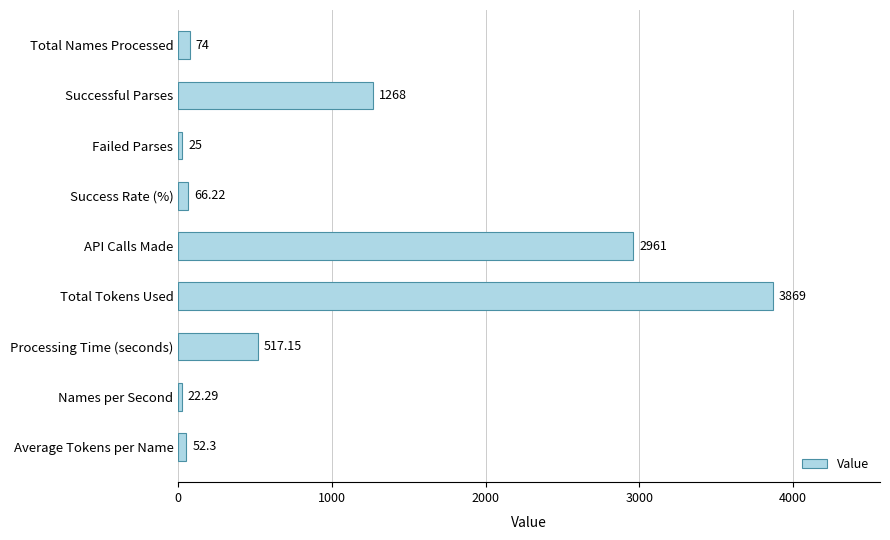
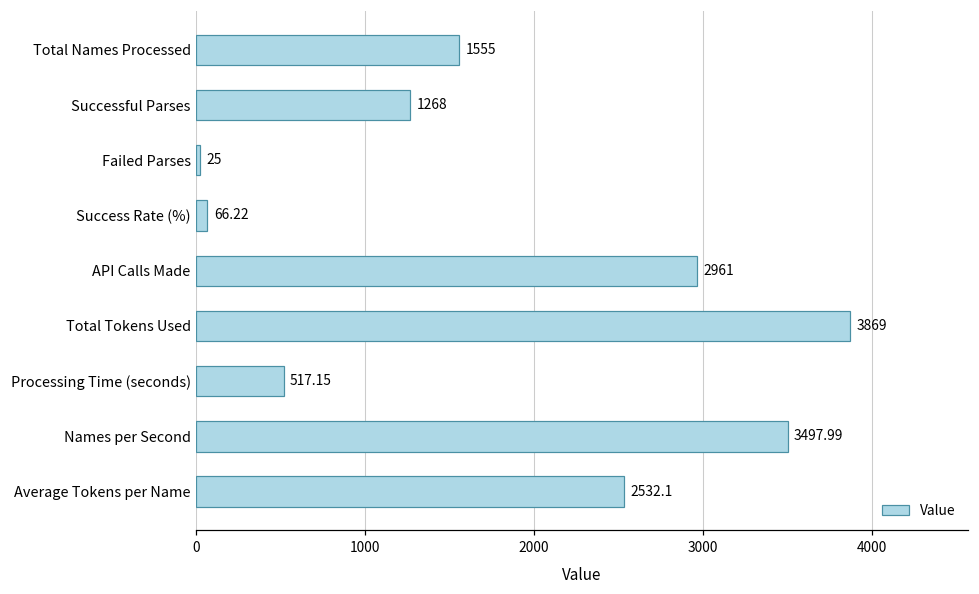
  {
-   "Total Names Processed": 74,
+   "Total Names Processed": 1555,
    "Successful Parses": 1268,
    "Failed Parses": 25,
    "Success Rate (%)": 66.22,
    "API Calls Made": 2961,
    "Total Tokens Used": 3869,
    "Processing Time (seconds)": 517.15,
-   "Names per Second": 22.29,
-   "Average Tokens per Name": 52.3
+   "Names per Second": 3497.99,
+   "Average Tokens per Name": 2532.1
  }
